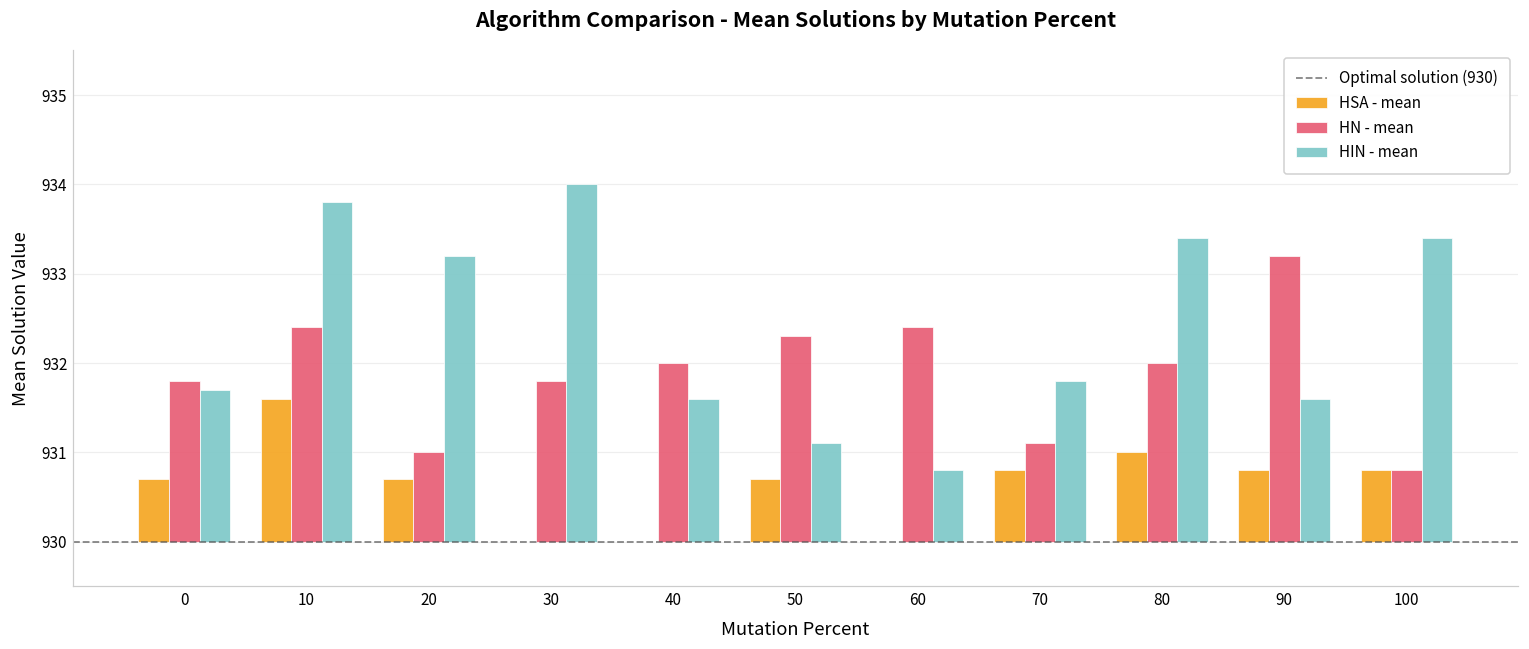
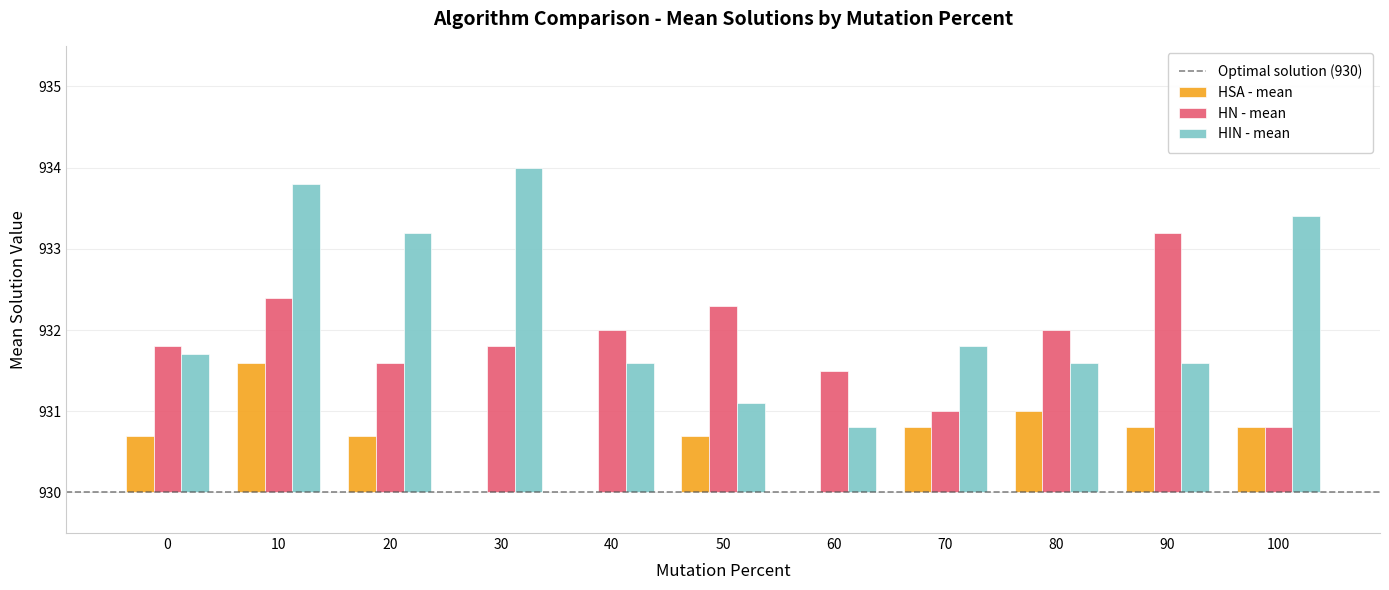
  {
    "HSA - mean": {
      "0": 930.7,
      "10": 931.6,
      "20": 930.7,
      "50": 930.7,
      "70": 930.8,
      "80": 931.0,
      "90": 930.8,
      "100": 930.8
    },
    "HN - mean": {
      "0": 931.8,
      "10": 932.4,
-     "20": 931.0,
+     "20": 931.6,
      "30": 931.8,
      "40": 932.0,
      "50": 932.3,
-     "60": 932.4,
-     "70": 931.1,
+     "60": 931.5,
+     "70": 931.0,
      "80": 932.0,
      "90": 933.2,
      "100": 930.8
    },
    "HIN - mean": {
      "0": 931.7,
      "10": 933.8,
      "20": 933.2,
      "30": 934.0,
      "40": 931.6,
      "50": 931.1,
      "60": 930.8,
      "70": 931.8,
-     "80": 933.4,
+     "80": 931.6,
      "90": 931.6,
      "100": 933.4
    }
  }
